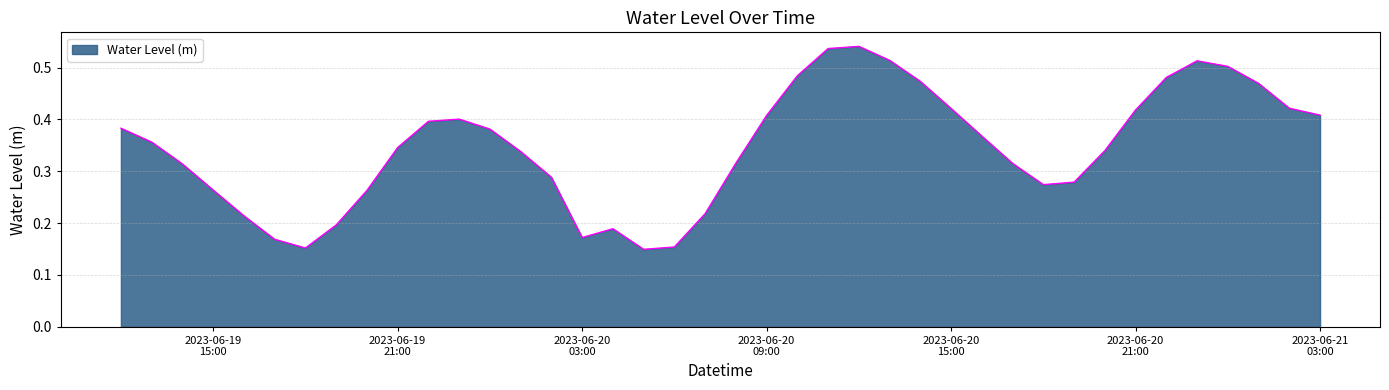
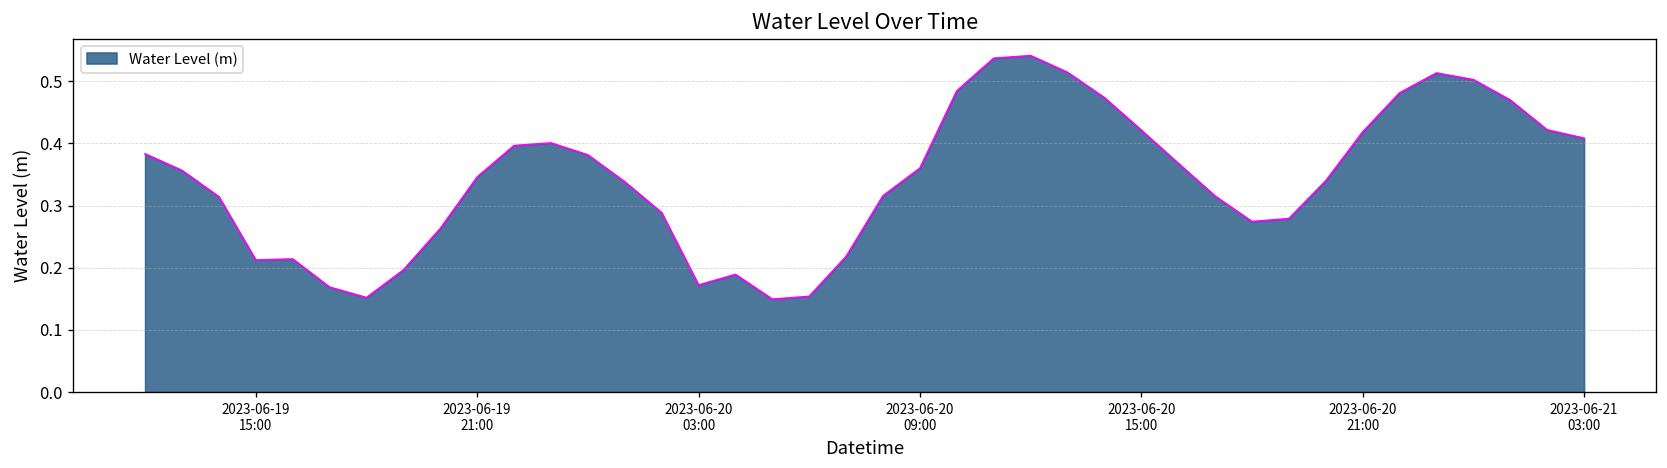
  {
-   "2023-06-19 15:00": 0.26,
+   "2023-06-19 15:00": 0.21,
    "2023-06-19 21:00": 0.35,
    "2023-06-20 03:00": 0.17,
-   "2023-06-20 09:00": 0.41,
+   "2023-06-20 09:00": 0.36,
    "2023-06-20 15:00": 0.42,
    "2023-06-20 21:00": 0.42,
    "2023-06-21 03:00": 0.41
  }
